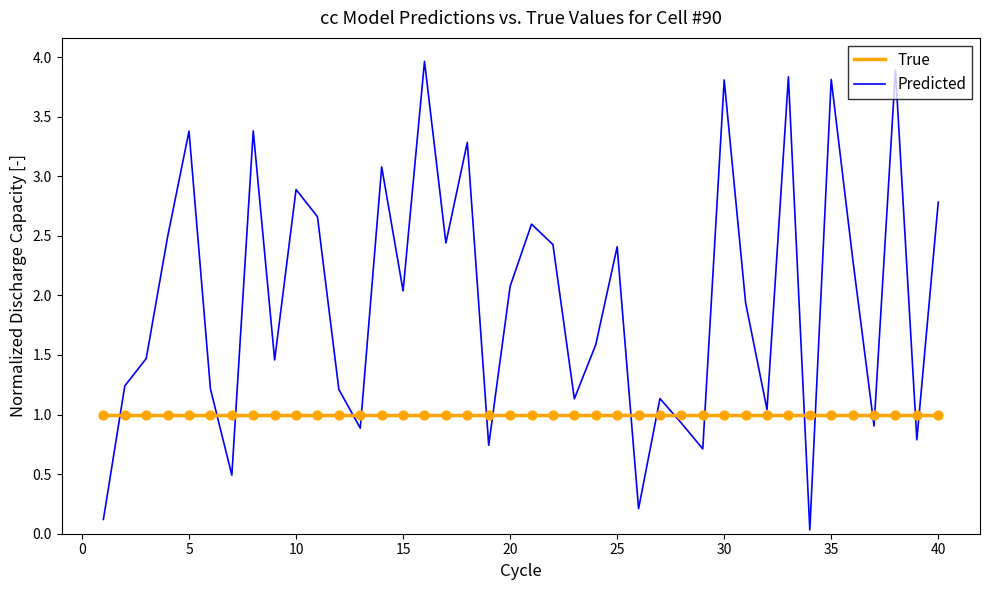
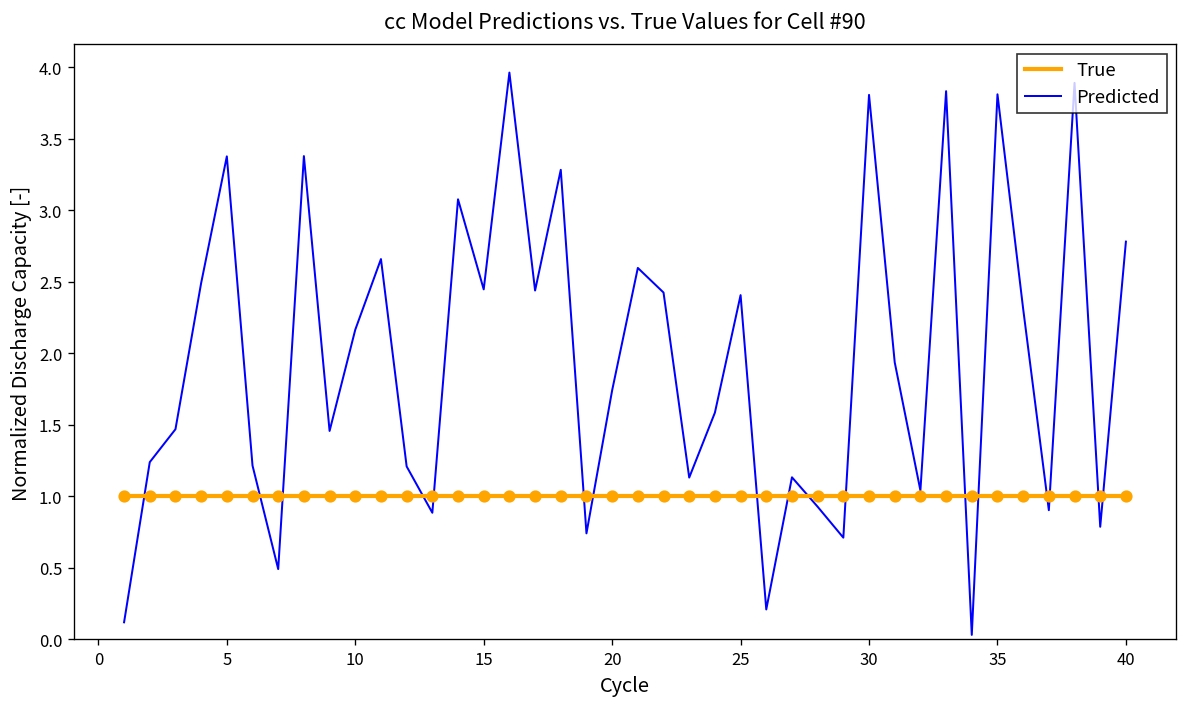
  {
    "True": {
      "5": 1.00,
      "10": 1.00,
      "15": 1.00,
      "20": 1.00,
      "25": 1.00,
      "30": 1.00,
      "35": 1.00,
      "40": 1.00
    },
    "Predicted": {
      "5": 3.38,
-     "10": 2.89,
-     "15": 2.04,
-     "20": 2.08,
+     "10": 2.17,
+     "15": 2.45,
+     "20": 1.74,
      "25": 2.41,
      "30": 3.81,
      "35": 3.81,
      "40": 2.78
    }
  }
